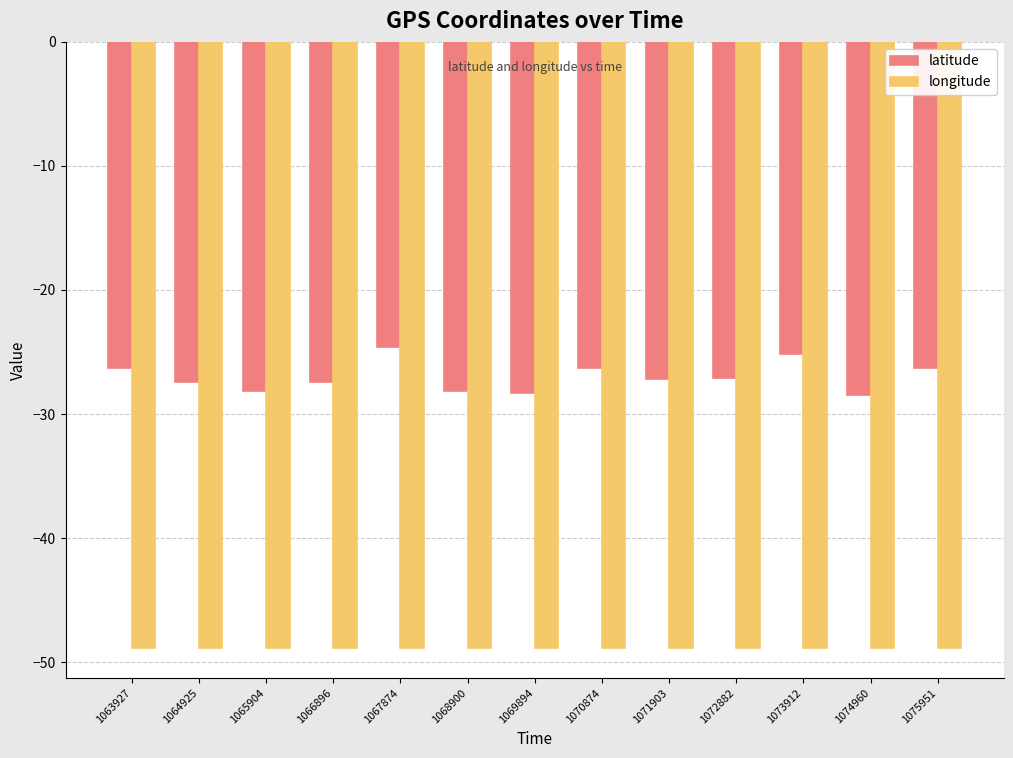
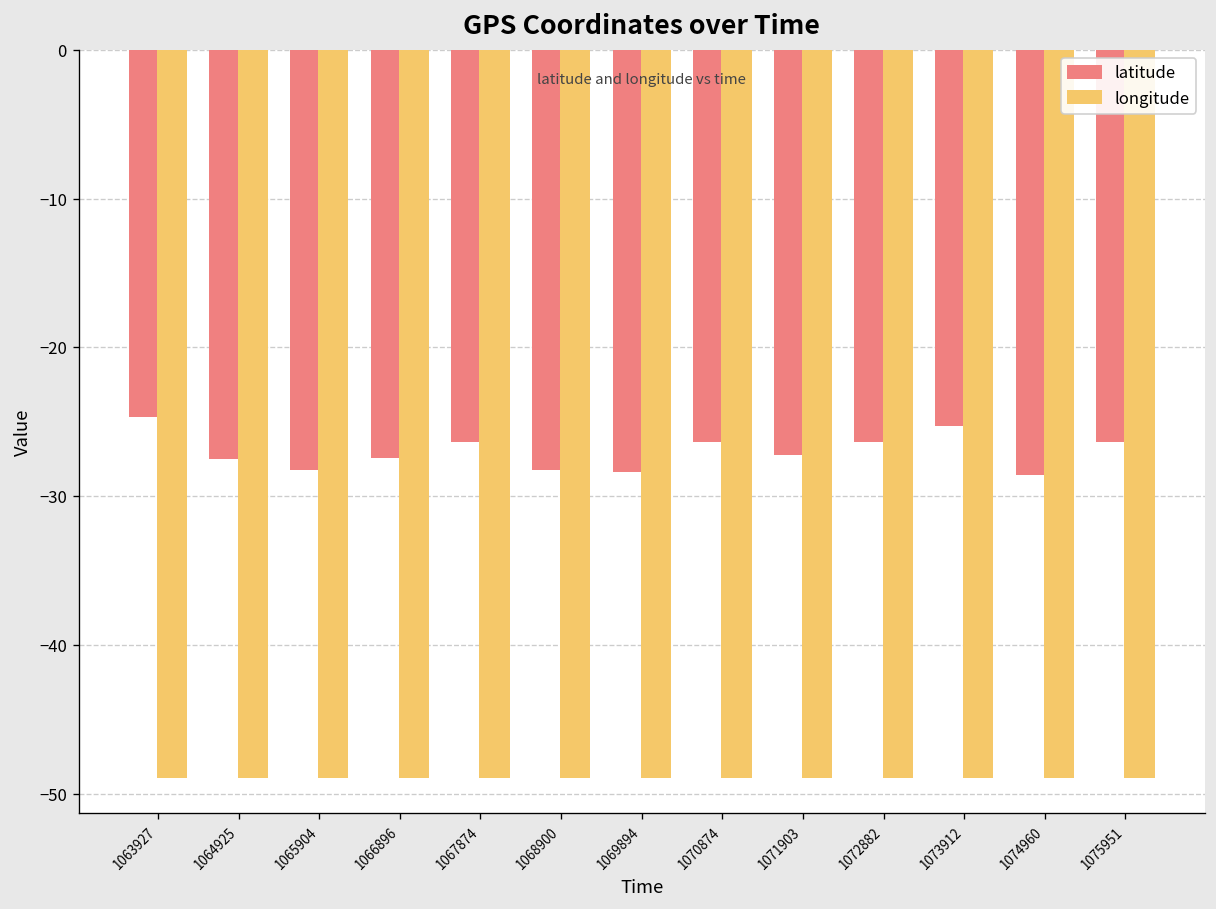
  {
    "latitude": {
-     "1063927": -26.3,
+     "1063927": -24.6,
      "1064925": -27.4,
      "1065904": -28.2,
      "1066896": -27.4,
-     "1067874": -24.6,
+     "1067874": -26.3,
      "1068900": -28.2,
      "1069894": -28.3,
      "1070874": -26.3,
      "1071903": -27.2,
-     "1072882": -27.1,
+     "1072882": -26.3,
      "1073912": -25.2,
      "1074960": -28.5,
      "1075951": -26.3
    },
    "longitude": {
      "1063927": -48.8,
      "1064925": -48.8,
      "1065904": -48.8,
      "1066896": -48.8,
      "1067874": -48.8,
      "1068900": -48.8,
      "1069894": -48.8,
      "1070874": -48.8,
      "1071903": -48.8,
      "1072882": -48.8,
      "1073912": -48.8,
      "1074960": -48.8,
      "1075951": -48.8
    }
  }
